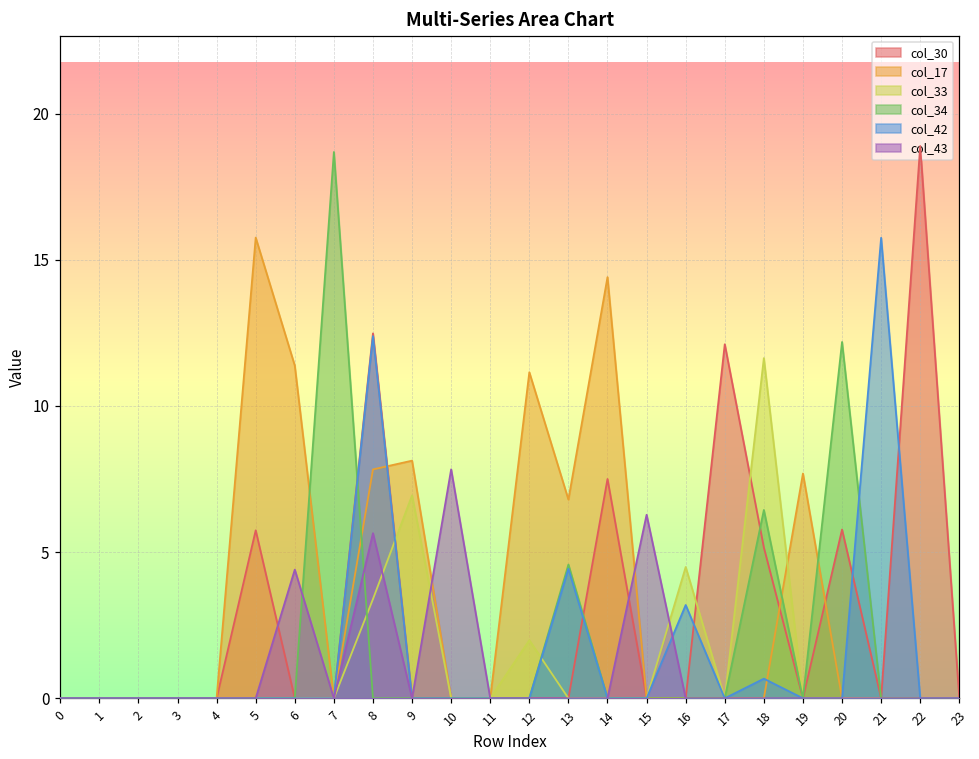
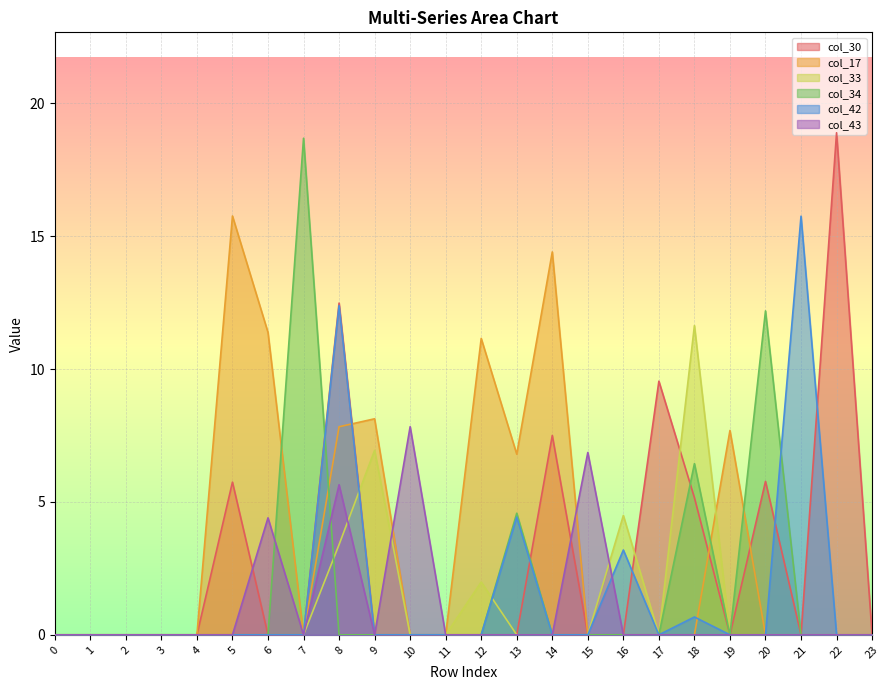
  {
    "col_30": {
      "5": 5.7,
      "14": 7.5,
-     "17": 12.1,
+     "17": 9.5,
      "18": 5.2,
      "20": 5.8
    },
    "col_34": {
      "7": 18.7,
      "8": 0.0,
      "13": 4.6,
      "18": 6.4,
      "20": 12.2
    },
    "col_42": {
      "13": 4.4,
      "16": 3.2,
      "18": 0.7,
      "21": 15.7
    },
    "col_43": {
      "6": 4.4,
      "8": 5.6,
      "10": 7.8,
-     "15": 6.3
+     "15": 6.9
    }
  }
